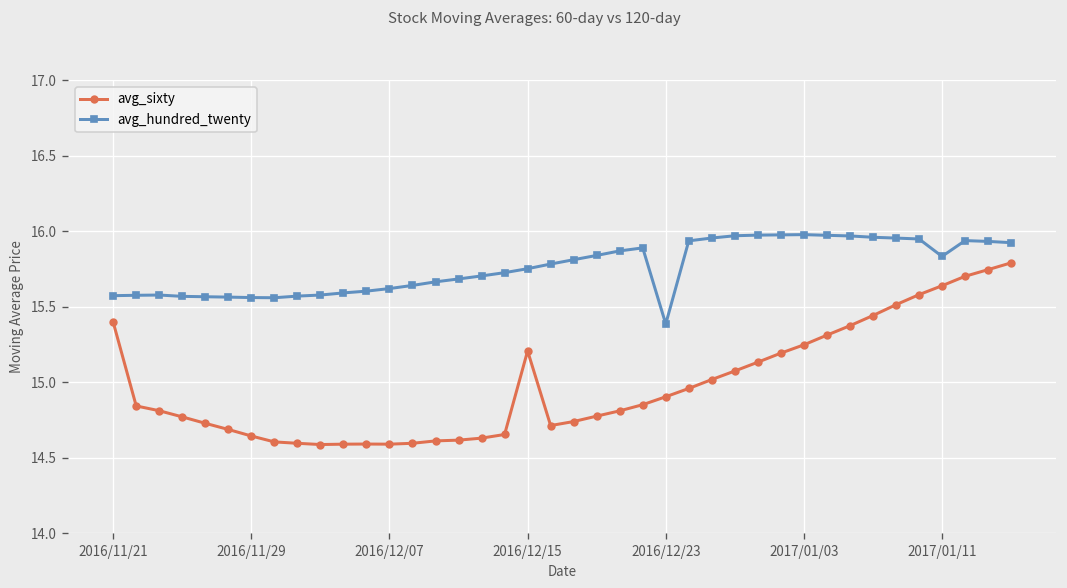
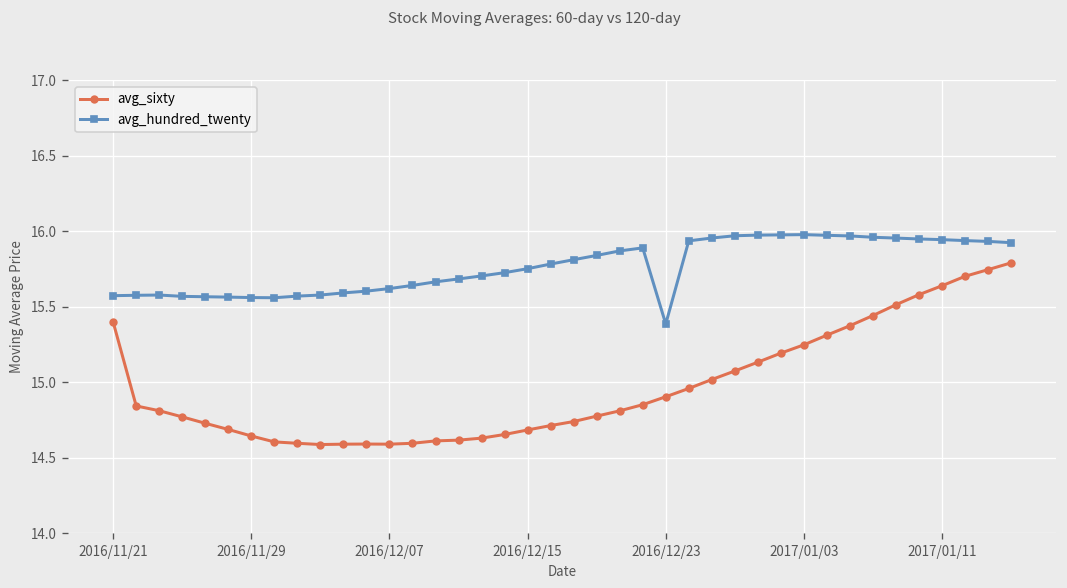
  {
    "avg_sixty": {
      "2016/11/21": 15.40,
      "2016/11/29": 14.64,
      "2016/12/07": 14.59,
-     "2016/12/15": 15.21,
+     "2016/12/15": 14.68,
      "2016/12/23": 14.90,
      "2017/01/03": 15.25,
      "2017/01/11": 15.64
    },
    "avg_hundred_twenty": {
      "2016/11/21": 15.57,
      "2016/11/29": 15.56,
      "2016/12/07": 15.62,
      "2016/12/15": 15.75,
      "2016/12/23": 15.39,
      "2017/01/03": 15.98,
-     "2017/01/11": 15.83
+     "2017/01/11": 15.94
    }
  }
